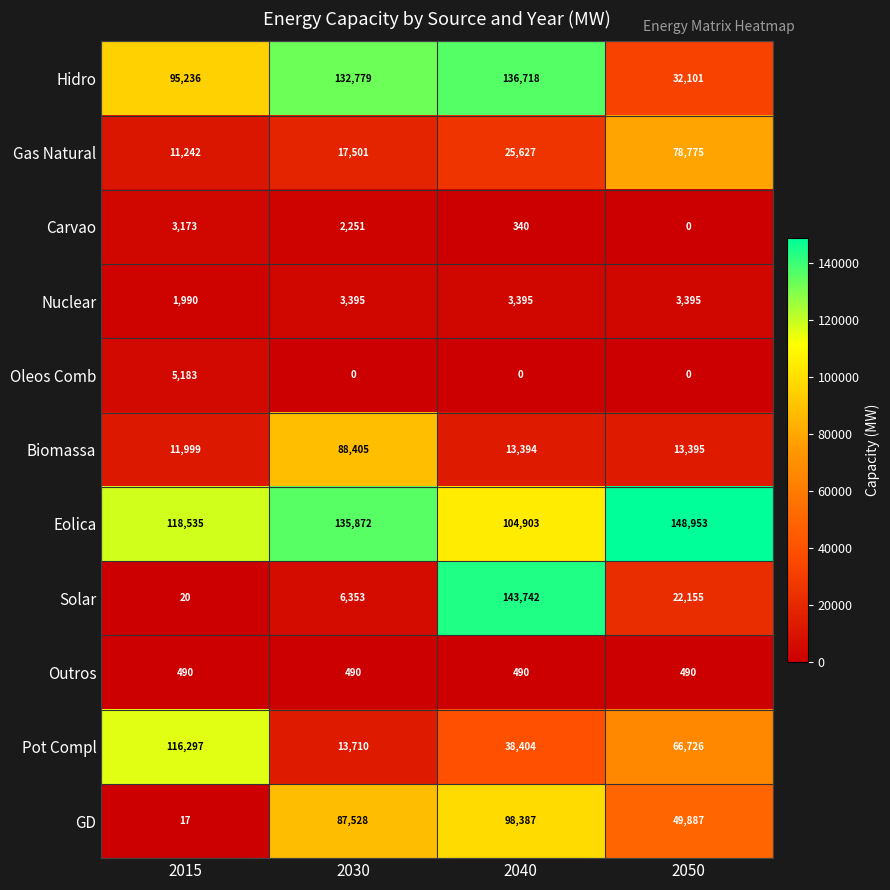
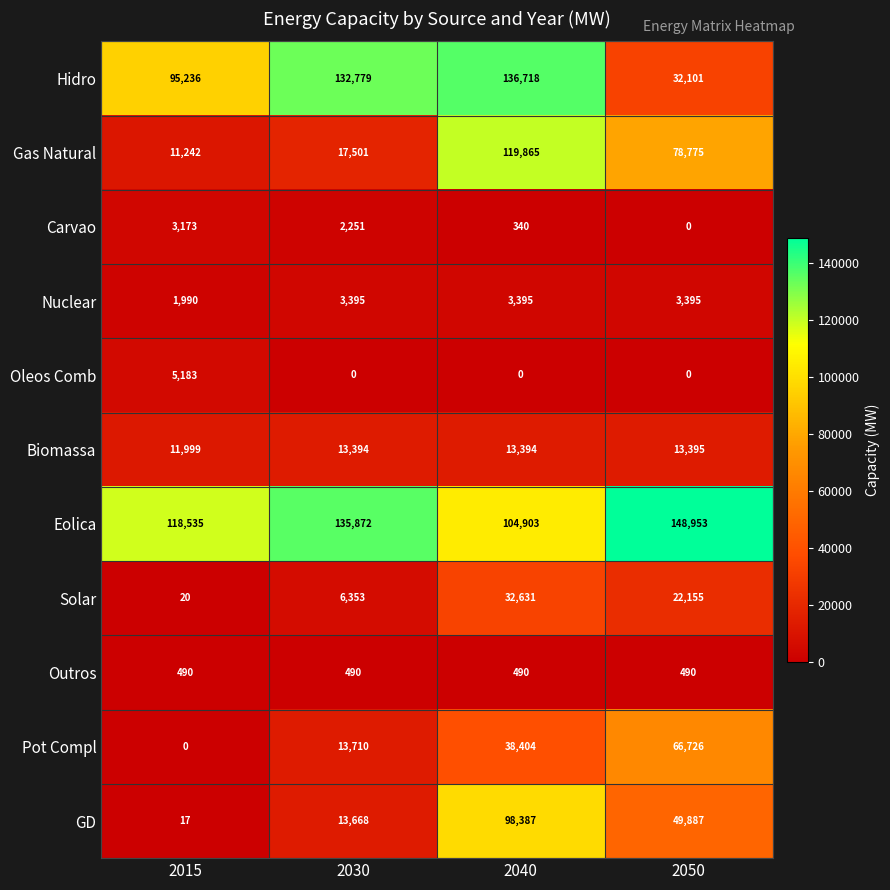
  {
    "Hidro": {
      "2015": "95,236",
      "2030": "132,779",
      "2040": "136,718",
      "2050": "32,101"
    },
    "Gas Natural": {
      "2015": "11,242",
      "2030": "17,501",
-     "2040": "25,627",
+     "2040": "119,865",
      "2050": "78,775"
    },
    "Carvao": {
      "2015": "3,173",
      "2030": "2,251",
      "2040": "340",
      "2050": "0"
    },
    "Nuclear": {
      "2015": "1,990",
      "2030": "3,395",
      "2040": "3,395",
      "2050": "3,395"
    },
    "Oleos Comb": {
      "2015": "5,183",
      "2030": "0",
      "2040": "0",
      "2050": "0"
    },
    "Biomassa": {
      "2015": "11,999",
-     "2030": "88,405",
+     "2030": "13,394",
      "2040": "13,394",
      "2050": "13,395"
    },
    "Eolica": {
      "2015": "118,535",
      "2030": "135,872",
      "2040": "104,903",
      "2050": "148,953"
    },
    "Solar": {
      "2015": "20",
      "2030": "6,353",
-     "2040": "143,742",
+     "2040": "32,631",
      "2050": "22,155"
    },
    "Outros": {
      "2015": "490",
      "2030": "490",
      "2040": "490",
      "2050": "490"
    },
    "Pot Compl": {
-     "2015": "116,297",
+     "2015": "0",
      "2030": "13,710",
      "2040": "38,404",
      "2050": "66,726"
    },
    "GD": {
      "2015": "17",
-     "2030": "87,528",
+     "2030": "13,668",
      "2040": "98,387",
      "2050": "49,887"
    }
  }
